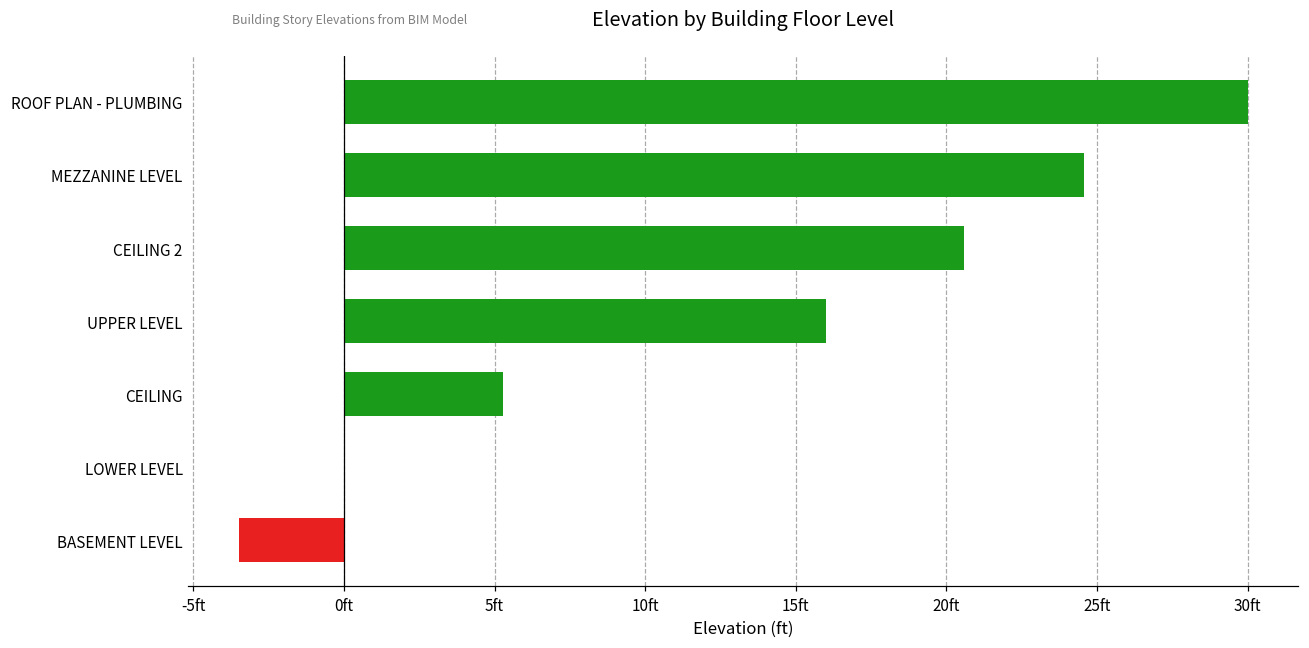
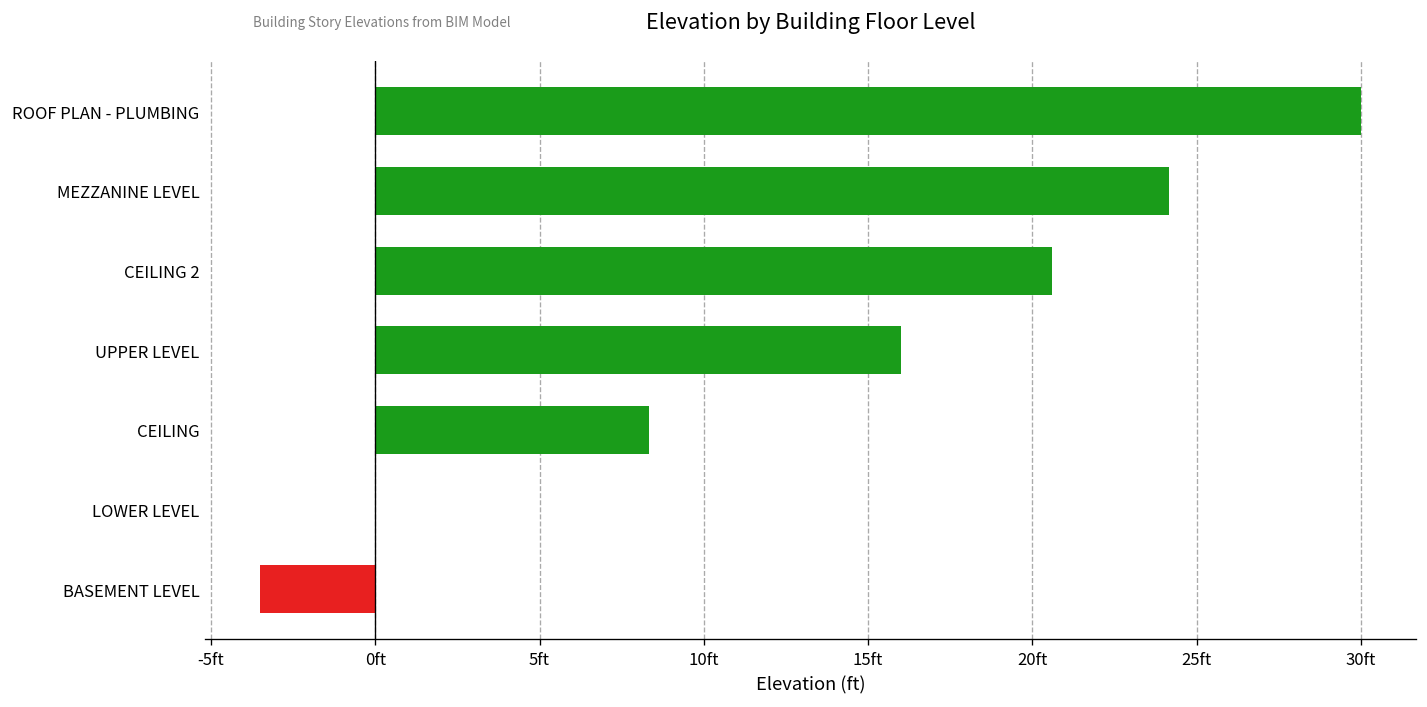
  {
    "ROOF PLAN - PLUMBING": "30.0ft",
-   "MEZZANINE LEVEL": "24.6ft",
+   "MEZZANINE LEVEL": "24.2ft",
    "CEILING 2": "20.6ft",
    "UPPER LEVEL": "16.0ft",
-   "CEILING": "5.3ft",
+   "CEILING": "8.3ft",
    "LOWER LEVEL": "0.0ft",
    "BASEMENT LEVEL": "-3.5ft"
  }
